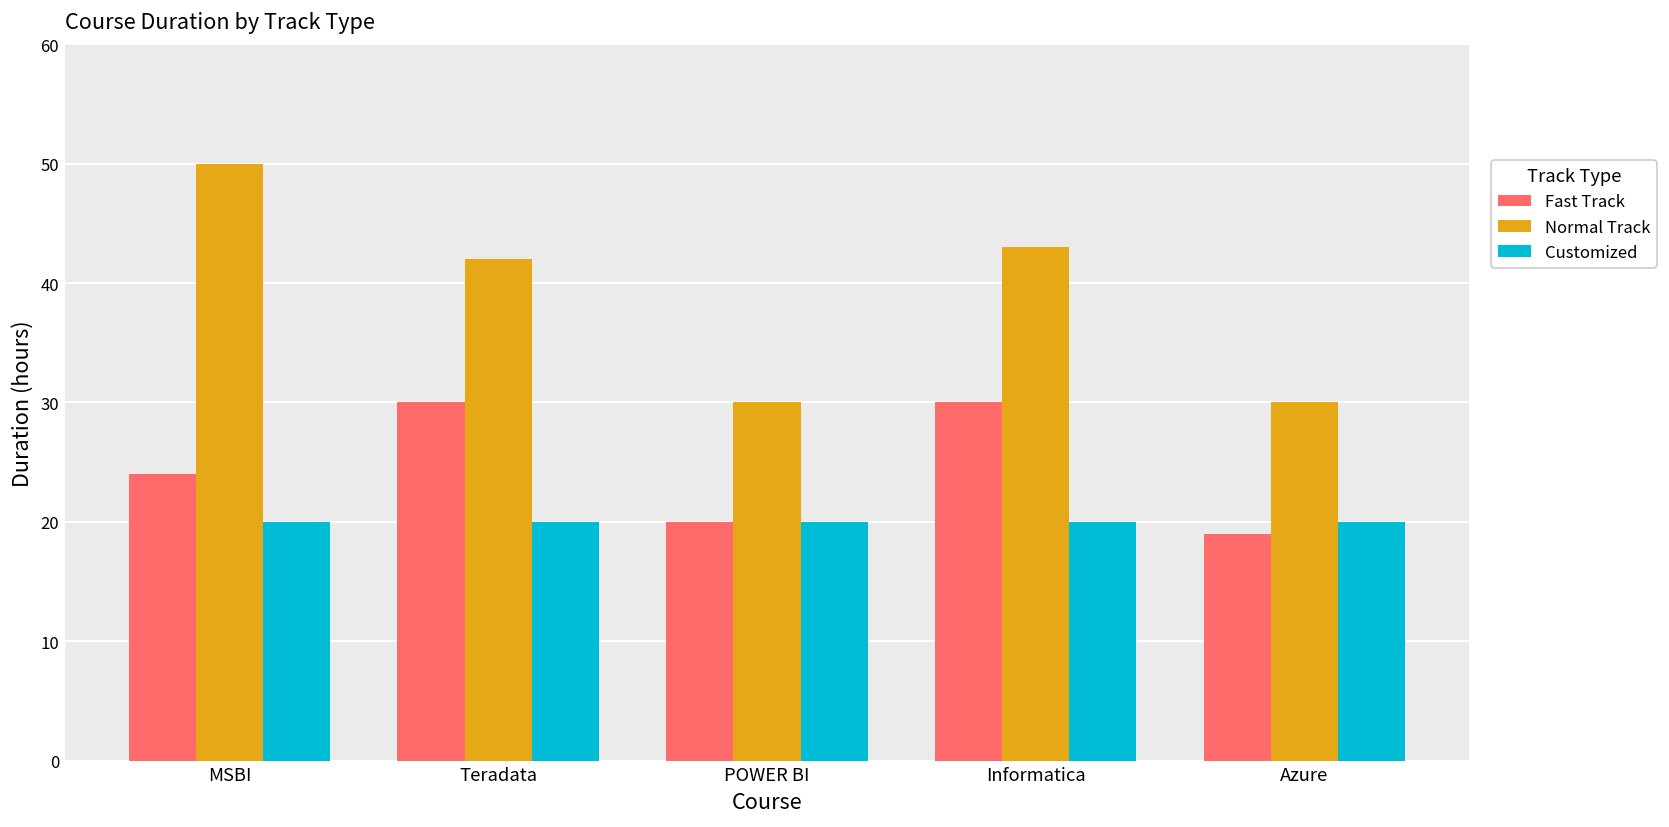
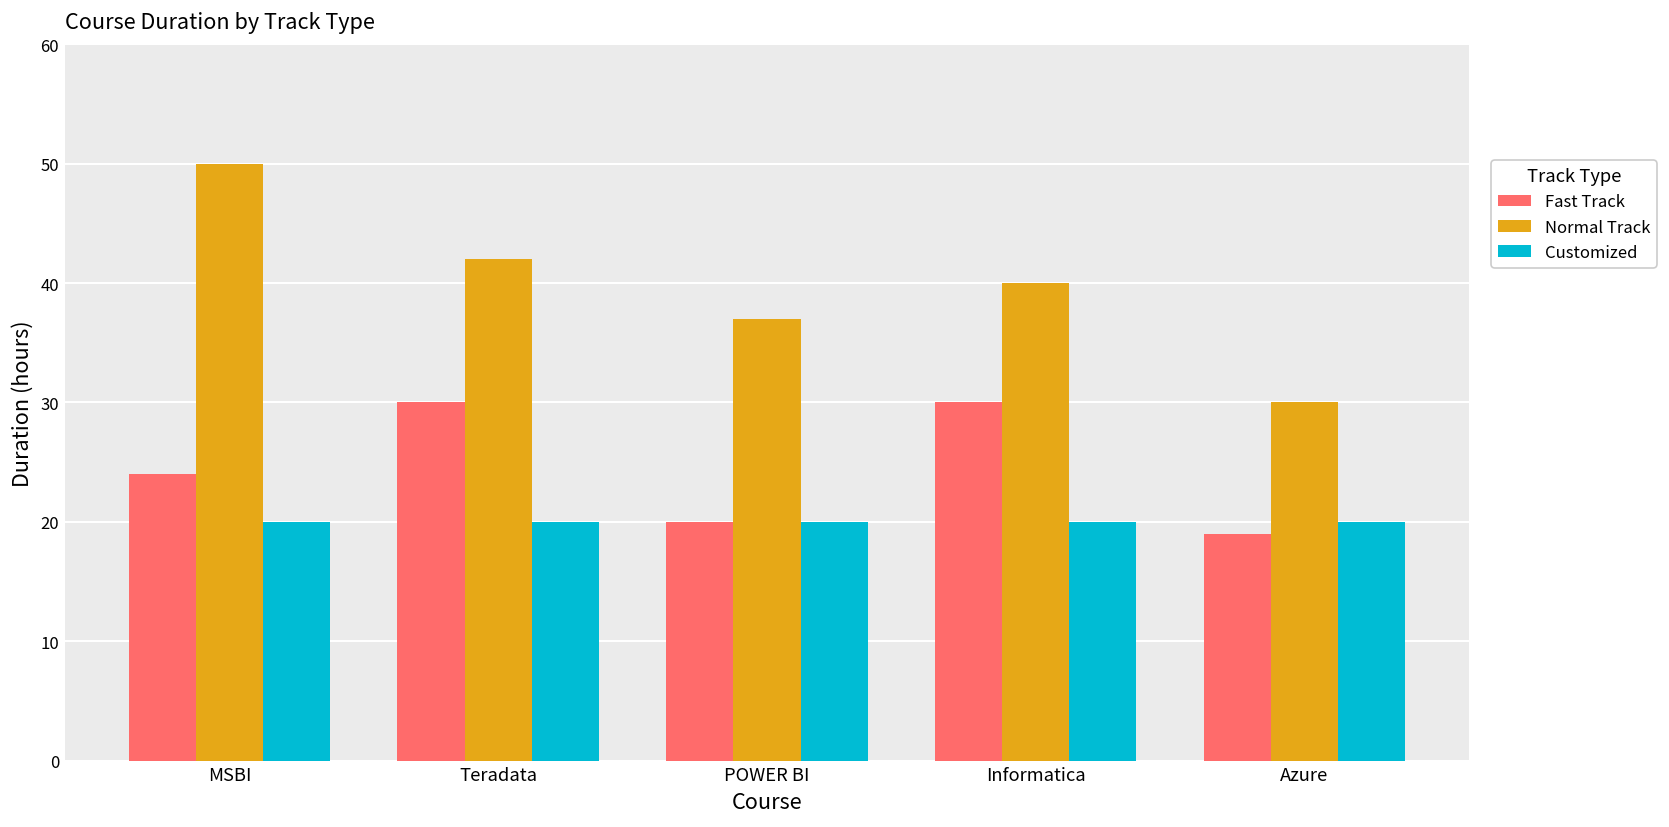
  {
    "Fast Track": {
      "MSBI": 24,
      "Teradata": 30,
      "POWER BI": 20,
      "Informatica": 30,
      "Azure": 19
    },
    "Normal Track": {
      "MSBI": 50,
      "Teradata": 42,
-     "POWER BI": 30,
-     "Informatica": 43,
+     "POWER BI": 37,
+     "Informatica": 40,
      "Azure": 30
    },
    "Customized": {
      "MSBI": 20,
      "Teradata": 20,
      "POWER BI": 20,
      "Informatica": 20,
      "Azure": 20
    }
  }
